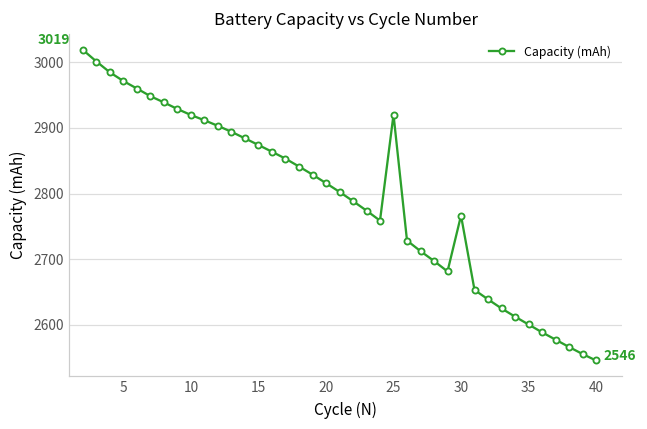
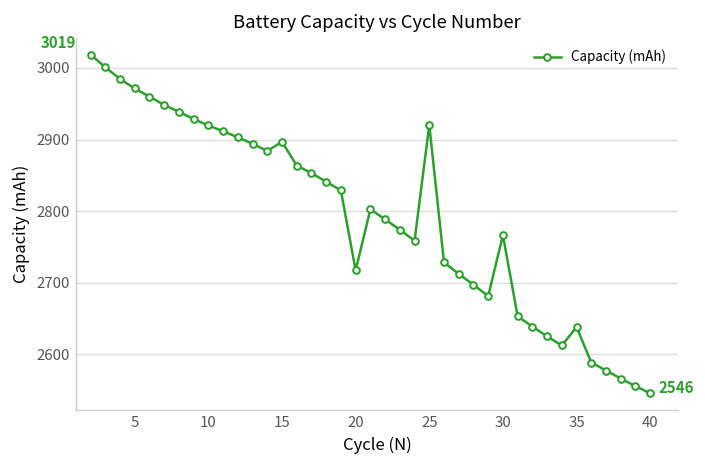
  {
    "5": 2970,
    "10": 2920,
-   "15": 2870,
-   "20": 2820,
+   "15": 2900,
+   "20": 2720,
    "25": 2920,
    "30": 2770,
-   "35": 2600
+   "35": 2640
  }
